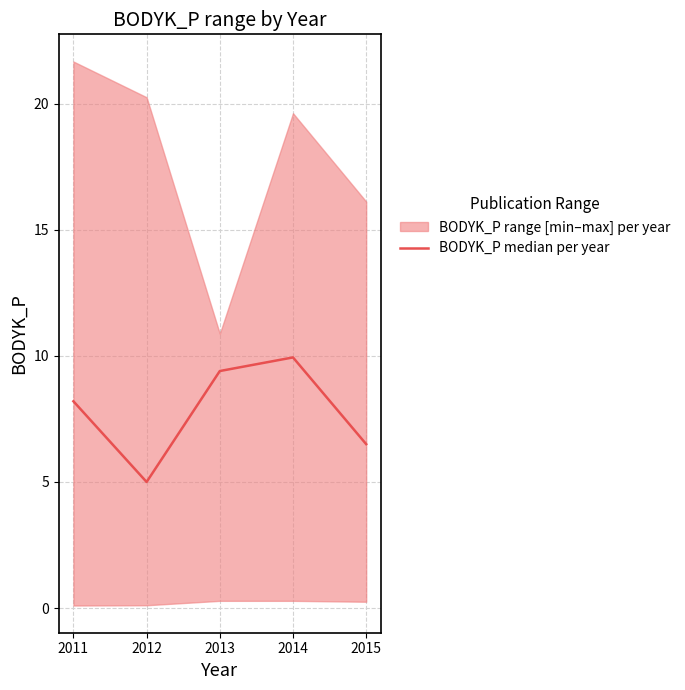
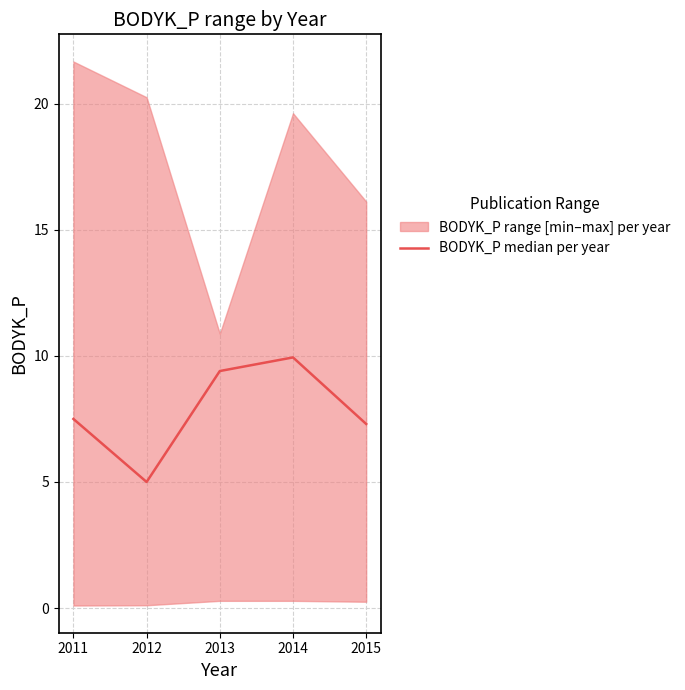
  {
    "BODYK_P median per year": {
-     "2011": 8.2,
+     "2011": 7.5,
      "2012": 5.0,
      "2013": 9.4,
      "2014": 9.9,
-     "2015": 6.5
+     "2015": 7.3
    }
  }
